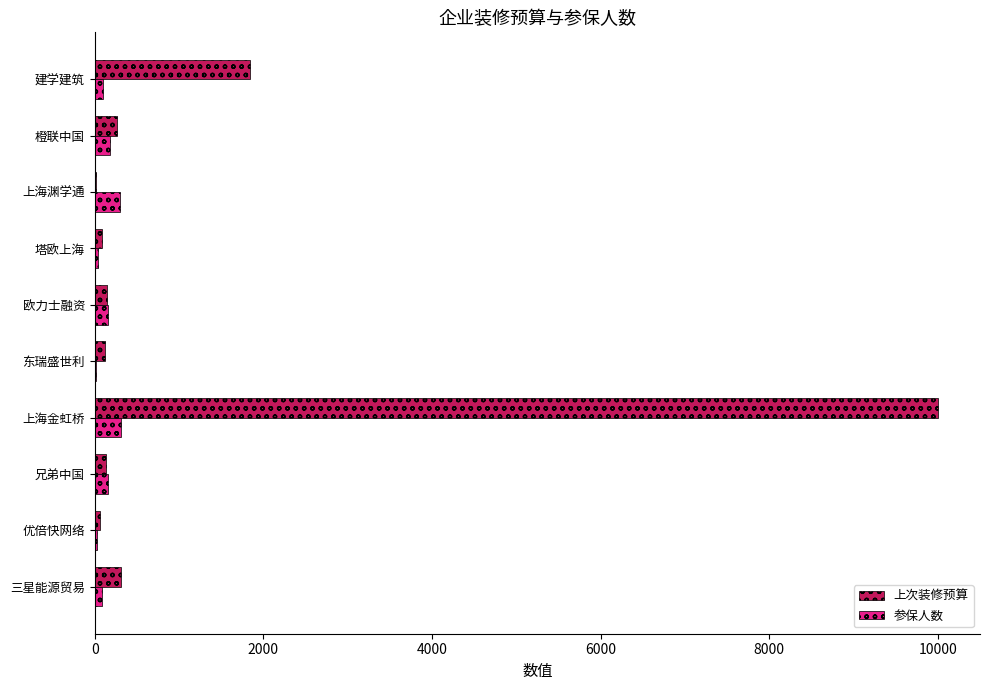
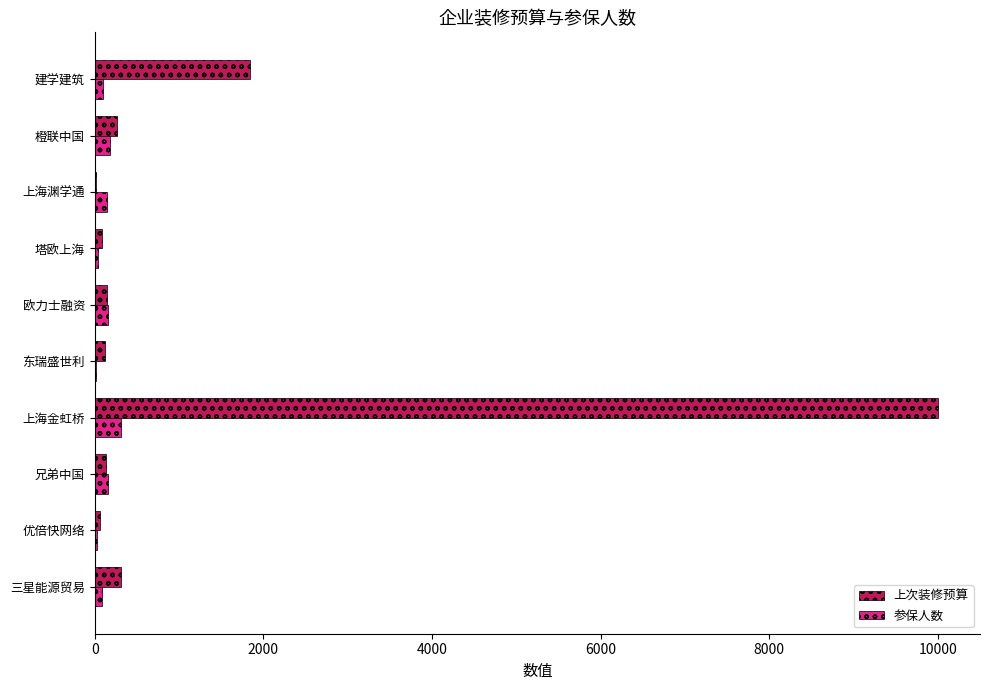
  {
    "上次装修预算": {
      "建学建筑": 1800,
      "橙联中国": 300,
      "塔欧上海": 100,
      "欧力士融资": 100,
      "东瑞盛世利": 100,
      "上海金虹桥": 10000,
      "兄弟中国": 100,
      "优倍快网络": 100,
      "三星能源贸易": 300
    },
    "参保人数": {
      "建学建筑": 100,
      "橙联中国": 200,
-     "上海渊学通": 300,
+     "上海渊学通": 100,
      "塔欧上海": 0,
      "欧力士融资": 200,
      "上海金虹桥": 300,
      "兄弟中国": 200,
      "三星能源贸易": 100
    }
  }
